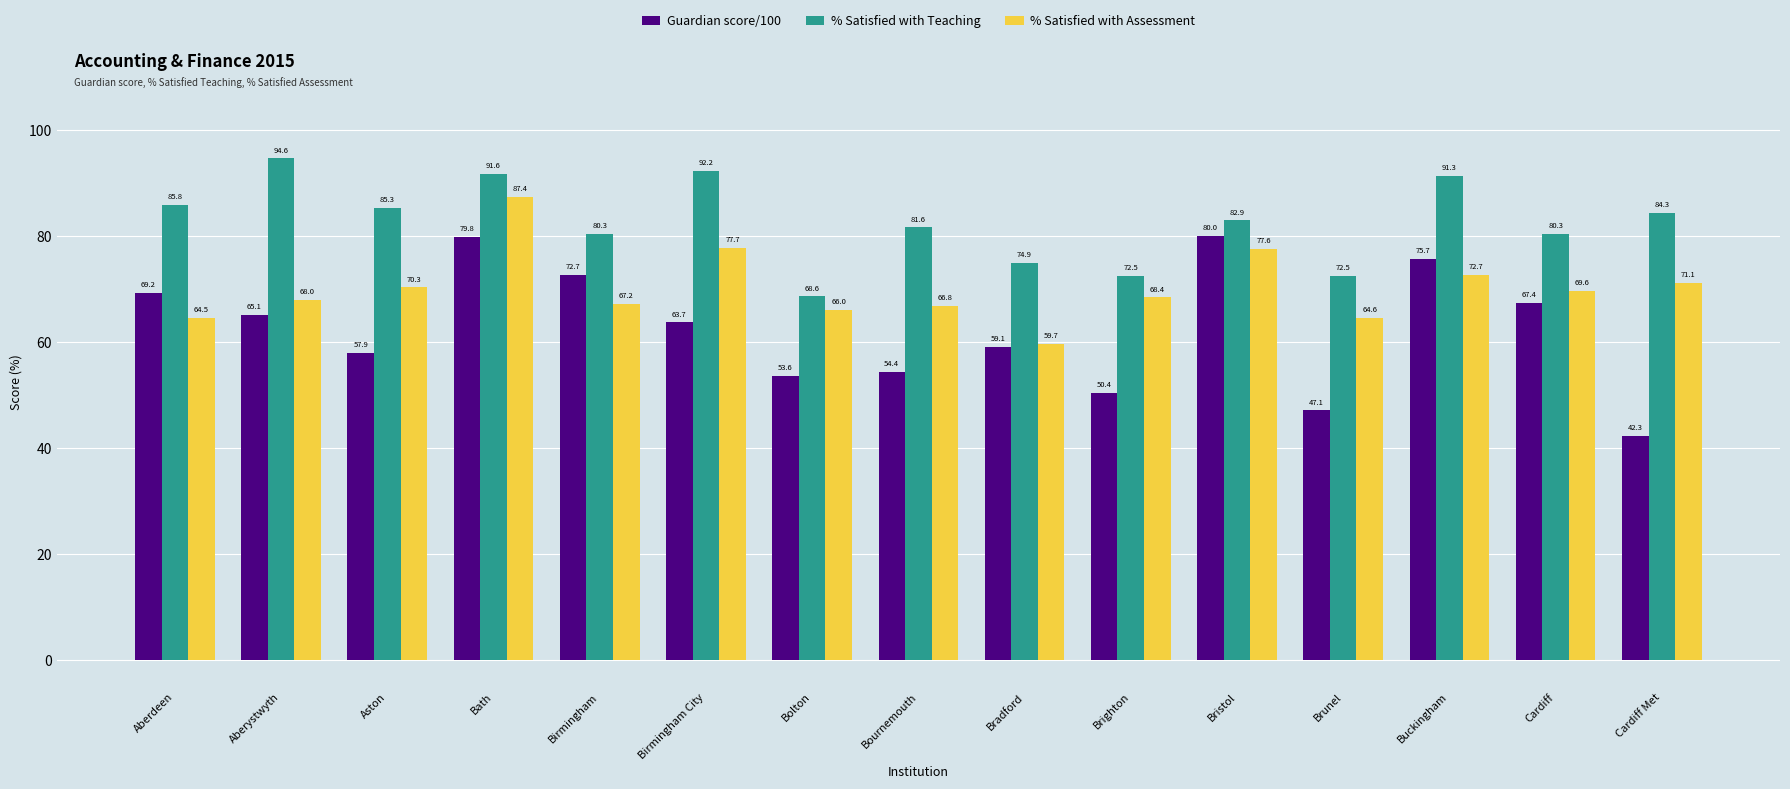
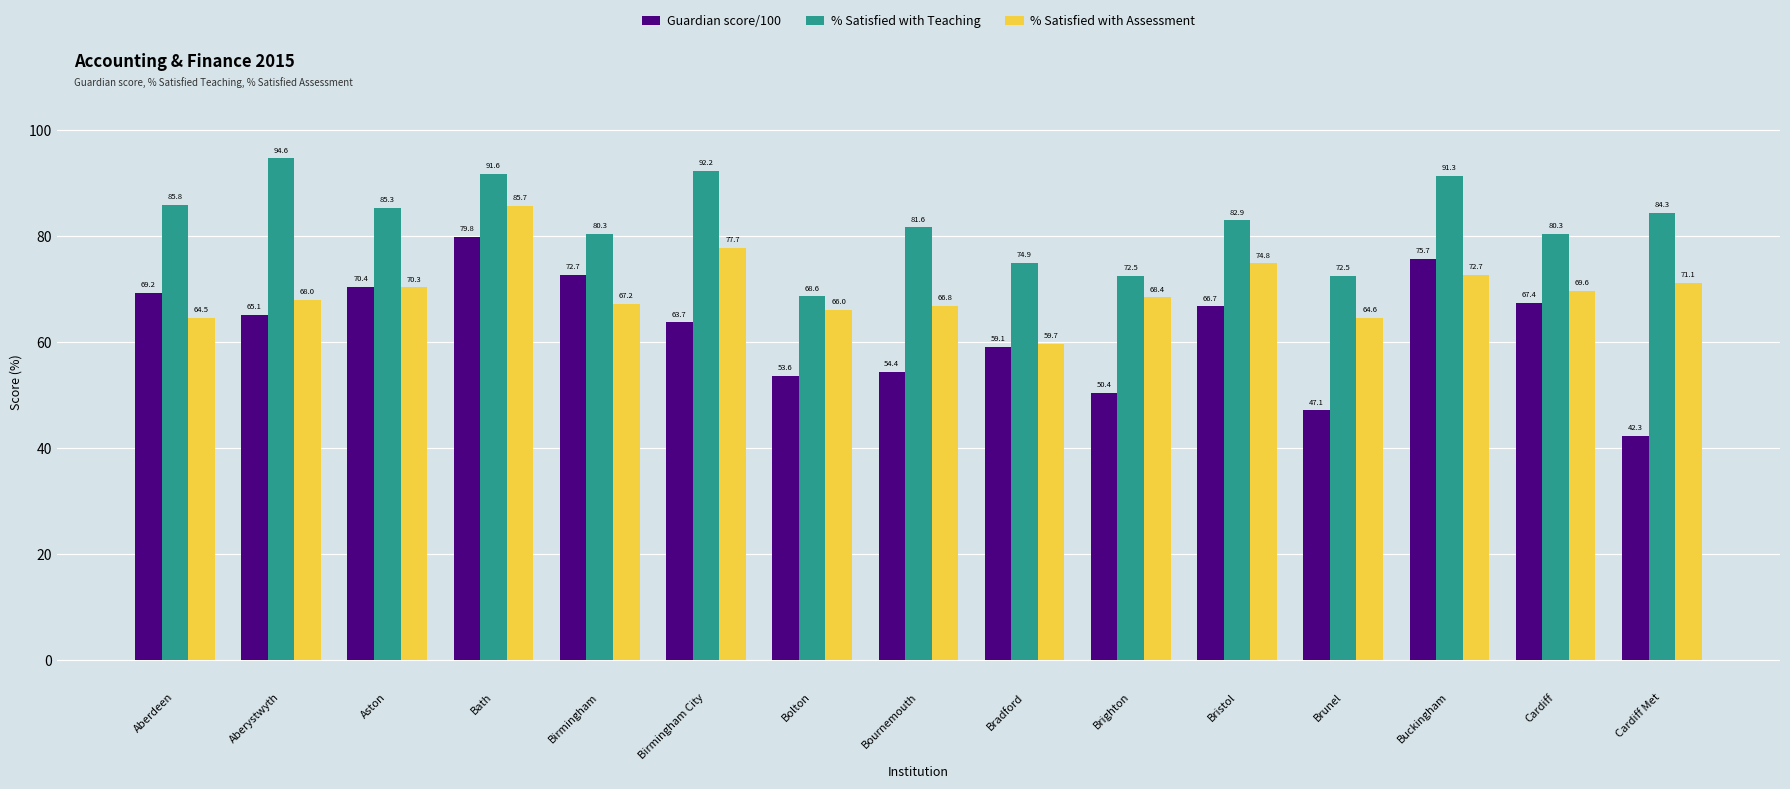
  {
    "Guardian score/100": {
      "Aberdeen": 69.2,
      "Aberystwyth": 65.1,
-     "Aston": 57.9,
+     "Aston": 70.4,
      "Bath": 79.8,
      "Birmingham": 72.7,
      "Birmingham City": 63.7,
      "Bolton": 53.6,
      "Bournemouth": 54.4,
      "Bradford": 59.1,
      "Brighton": 50.4,
-     "Bristol": 80.0,
+     "Bristol": 66.7,
      "Brunel": 47.1,
      "Buckingham": 75.7,
      "Cardiff": 67.4,
      "Cardiff Met": 42.3
    },
    "% Satisfied with Teaching": {
      "Aberdeen": 85.8,
      "Aberystwyth": 94.6,
      "Aston": 85.3,
      "Bath": 91.6,
      "Birmingham": 80.3,
      "Birmingham City": 92.2,
      "Bolton": 68.6,
      "Bournemouth": 81.6,
      "Bradford": 74.9,
      "Brighton": 72.5,
      "Bristol": 82.9,
      "Brunel": 72.5,
      "Buckingham": 91.3,
      "Cardiff": 80.3,
      "Cardiff Met": 84.3
    },
    "% Satisfied with Assessment": {
      "Aberdeen": 64.5,
      "Aberystwyth": 68.0,
      "Aston": 70.3,
-     "Bath": 87.4,
+     "Bath": 85.7,
      "Birmingham": 67.2,
      "Birmingham City": 77.7,
      "Bolton": 66.0,
      "Bournemouth": 66.8,
      "Bradford": 59.7,
      "Brighton": 68.4,
-     "Bristol": 77.6,
+     "Bristol": 74.8,
      "Brunel": 64.6,
      "Buckingham": 72.7,
      "Cardiff": 69.6,
      "Cardiff Met": 71.1
    }
  }
